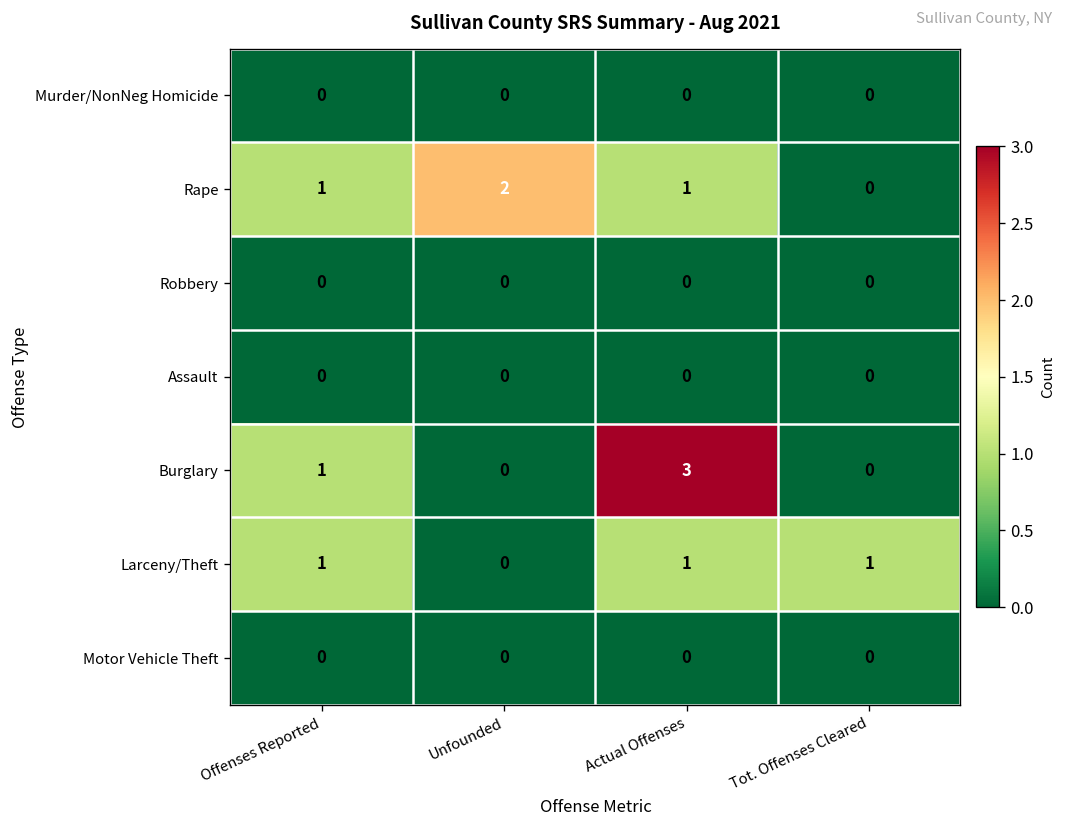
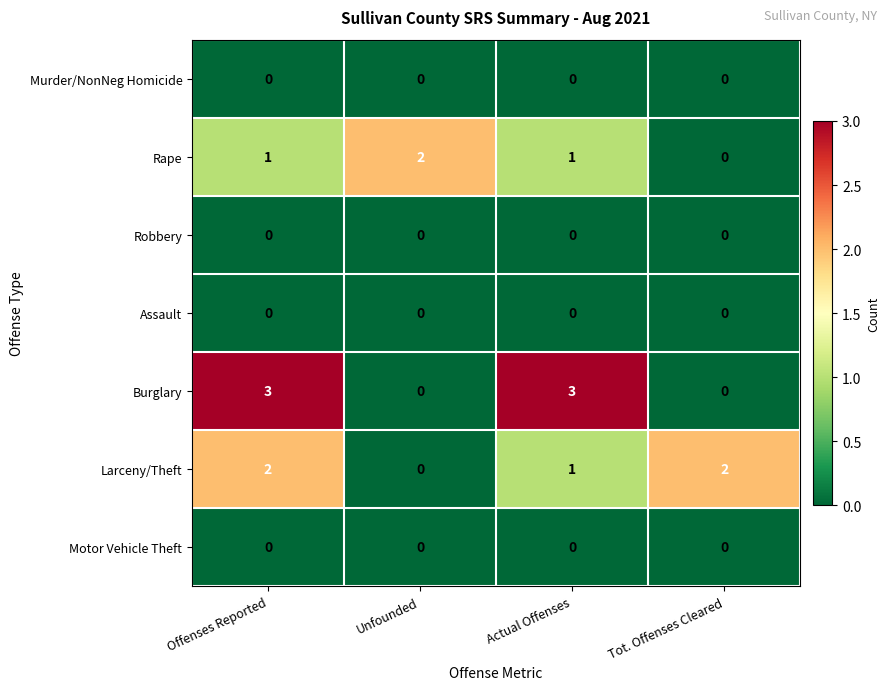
  {
    "Murder/NonNeg Homicide": {
      "Offenses Reported": 0,
      "Unfounded": 0,
      "Actual Offenses": 0,
      "Tot. Offenses Cleared": 0
    },
    "Rape": {
      "Offenses Reported": 1,
      "Unfounded": 2,
      "Actual Offenses": 1,
      "Tot. Offenses Cleared": 0
    },
    "Robbery": {
      "Offenses Reported": 0,
      "Unfounded": 0,
      "Actual Offenses": 0,
      "Tot. Offenses Cleared": 0
    },
    "Assault": {
      "Offenses Reported": 0,
      "Unfounded": 0,
      "Actual Offenses": 0,
      "Tot. Offenses Cleared": 0
    },
    "Burglary": {
-     "Offenses Reported": 1,
+     "Offenses Reported": 3,
      "Unfounded": 0,
      "Actual Offenses": 3,
      "Tot. Offenses Cleared": 0
    },
    "Larceny/Theft": {
-     "Offenses Reported": 1,
+     "Offenses Reported": 2,
      "Unfounded": 0,
      "Actual Offenses": 1,
-     "Tot. Offenses Cleared": 1
+     "Tot. Offenses Cleared": 2
    },
    "Motor Vehicle Theft": {
      "Offenses Reported": 0,
      "Unfounded": 0,
      "Actual Offenses": 0,
      "Tot. Offenses Cleared": 0
    }
  }
